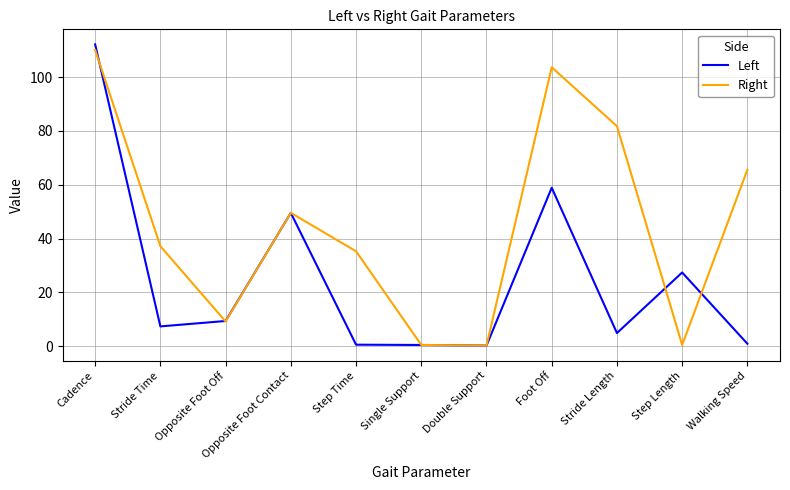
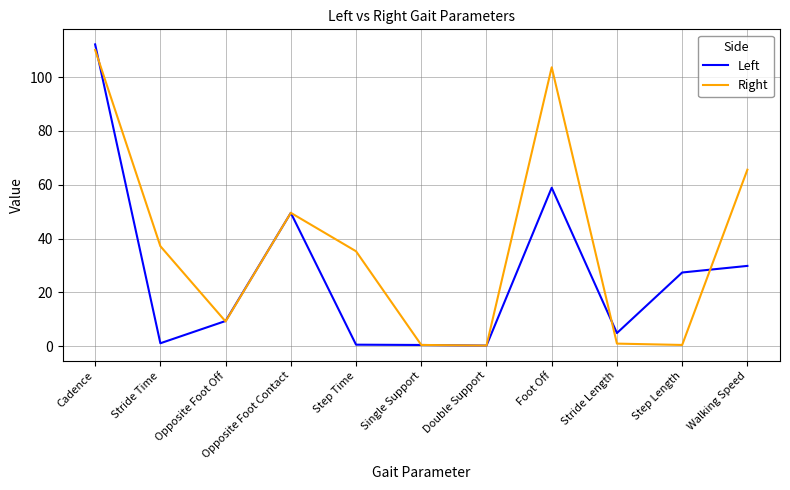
  {
    "Left": {
      "Cadence": 112,
-     "Stride Time": 7,
+     "Stride Time": 1,
      "Step Time": 1,
      "Foot Off": 59,
      "Stride Length": 5,
      "Step Length": 27,
-     "Walking Speed": 1
+     "Walking Speed": 30
    },
    "Right": {
      "Cadence": 110,
      "Stride Time": 37,
      "Step Time": 35,
      "Foot Off": 104,
-     "Stride Length": 82,
+     "Stride Length": 1,
      "Step Length": 0,
      "Walking Speed": 66
    }
  }
